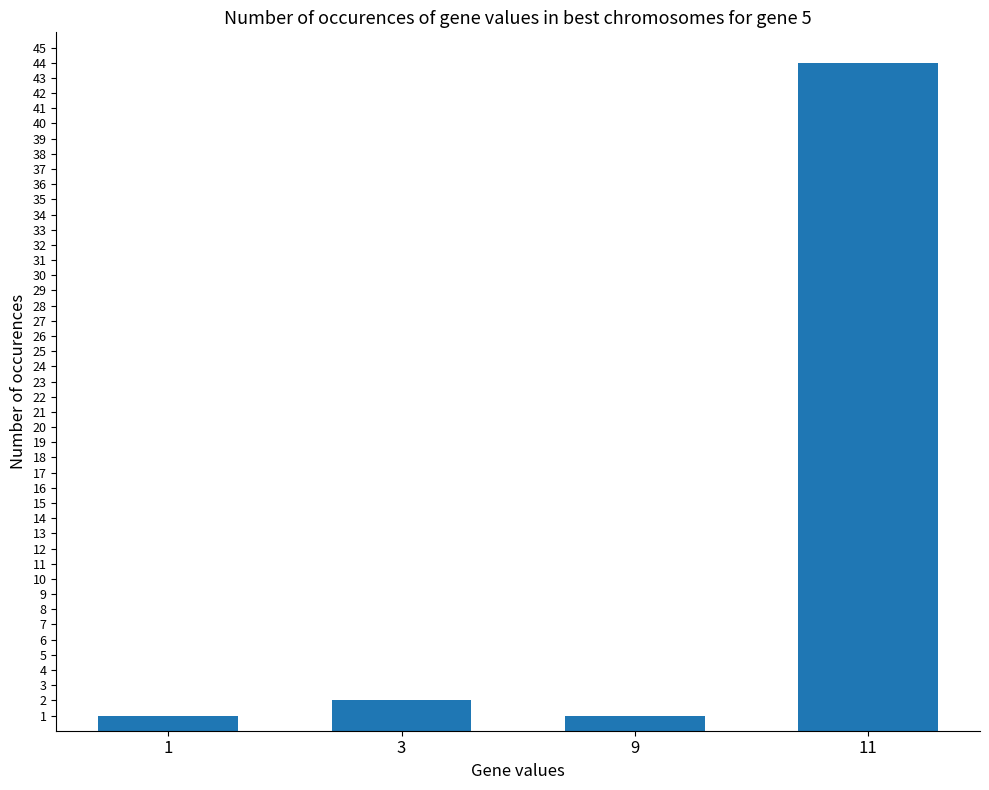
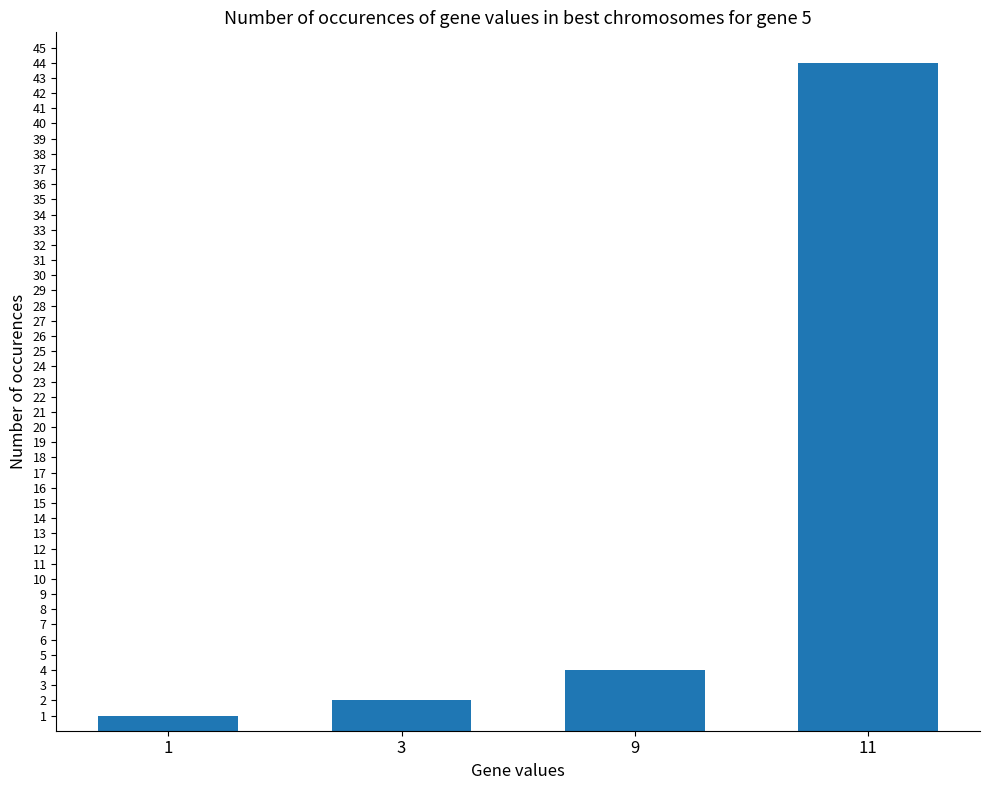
  {
    "1": 1,
    "3": 2,
-   "9": 1,
+   "9": 4,
    "11": 44
  }
